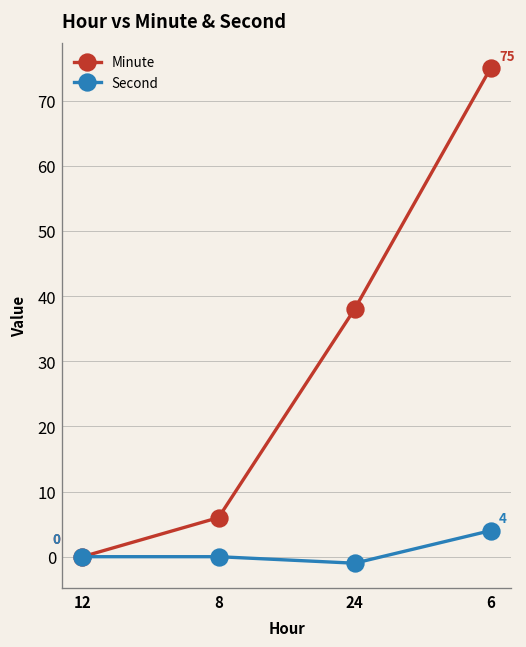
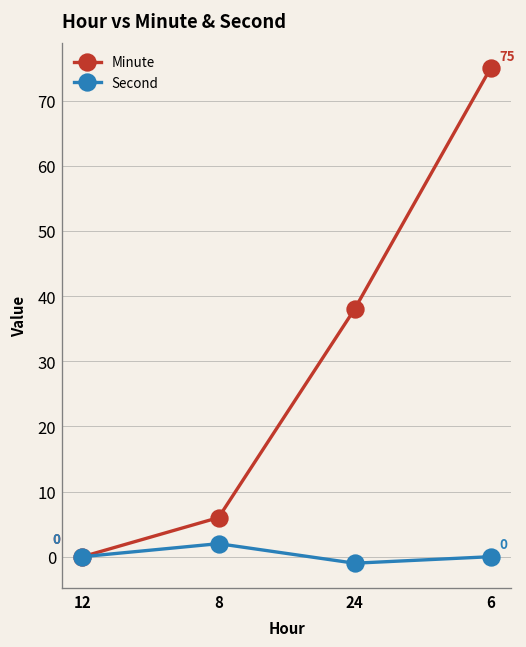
  {
    "Minute": {
      "6": 75
    },
    "Second": {
-     "8": 0,
-     "6": 4
+     "8": 2,
+     "6": 0
    }
  }
